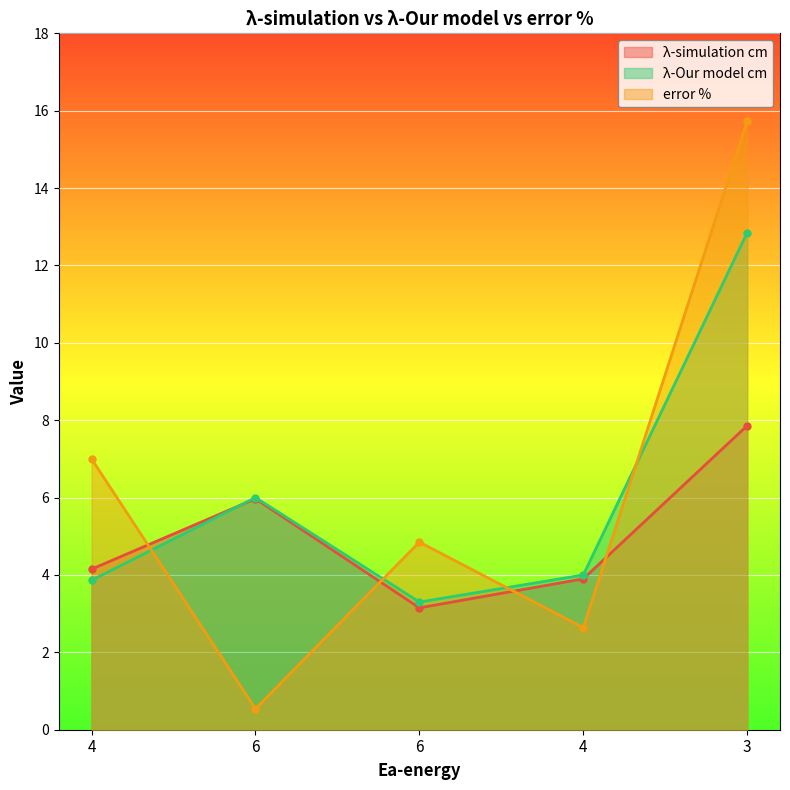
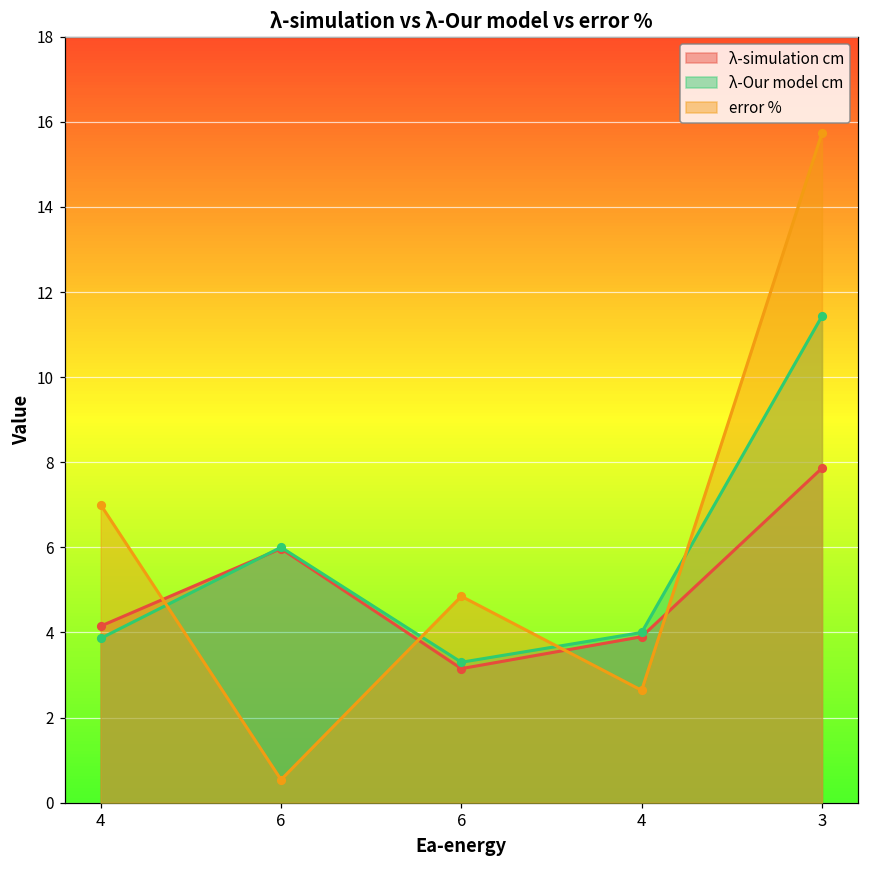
  {
    "λ-simulation cm": {
      "3": 7.9
    },
    "λ-Our model cm": {
-     "3": 12.9
+     "3": 11.4
    },
    "error %": {
      "3": 15.7
    }
  }
